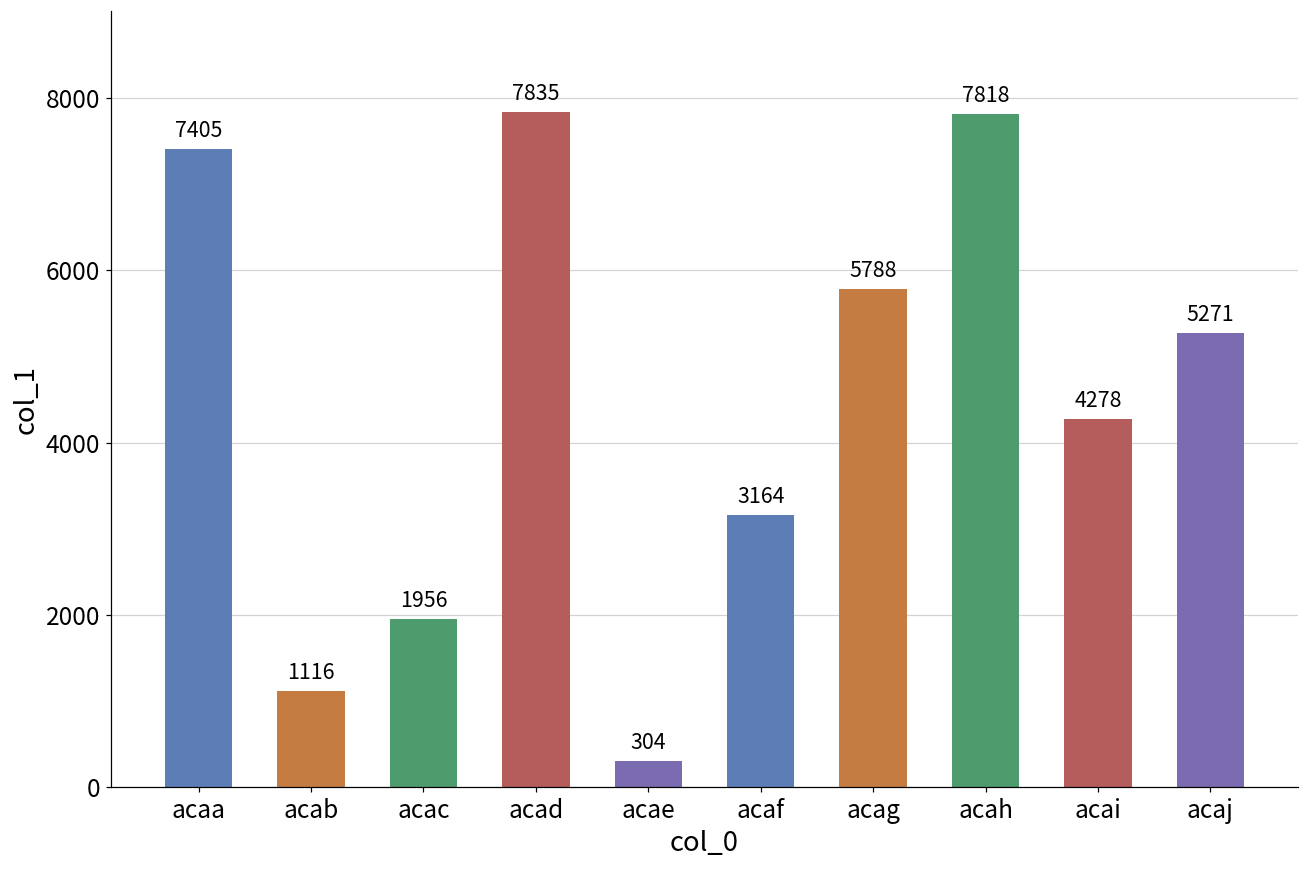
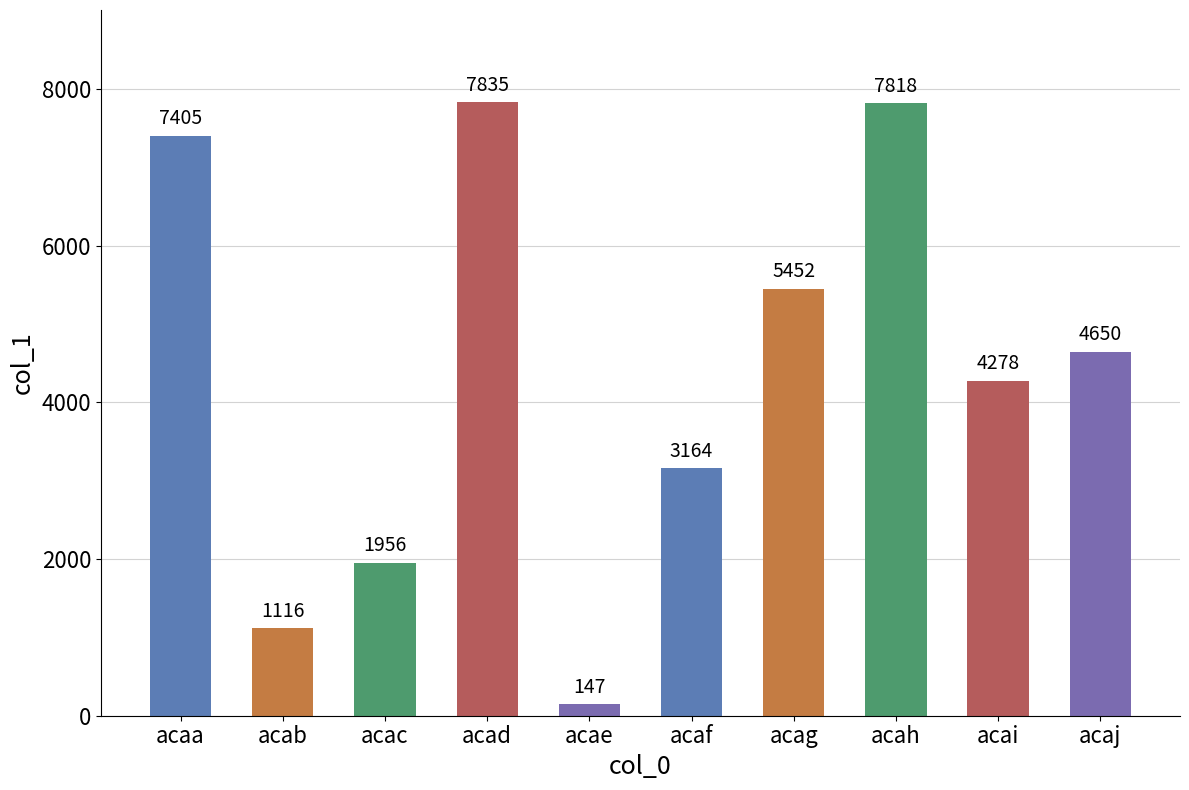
  {
    "acaa": 7405,
    "acab": 1116,
    "acac": 1956,
    "acad": 7835,
-   "acae": 304,
+   "acae": 147,
    "acaf": 3164,
-   "acag": 5788,
+   "acag": 5452,
    "acah": 7818,
    "acai": 4278,
-   "acaj": 5271
+   "acaj": 4650
  }
